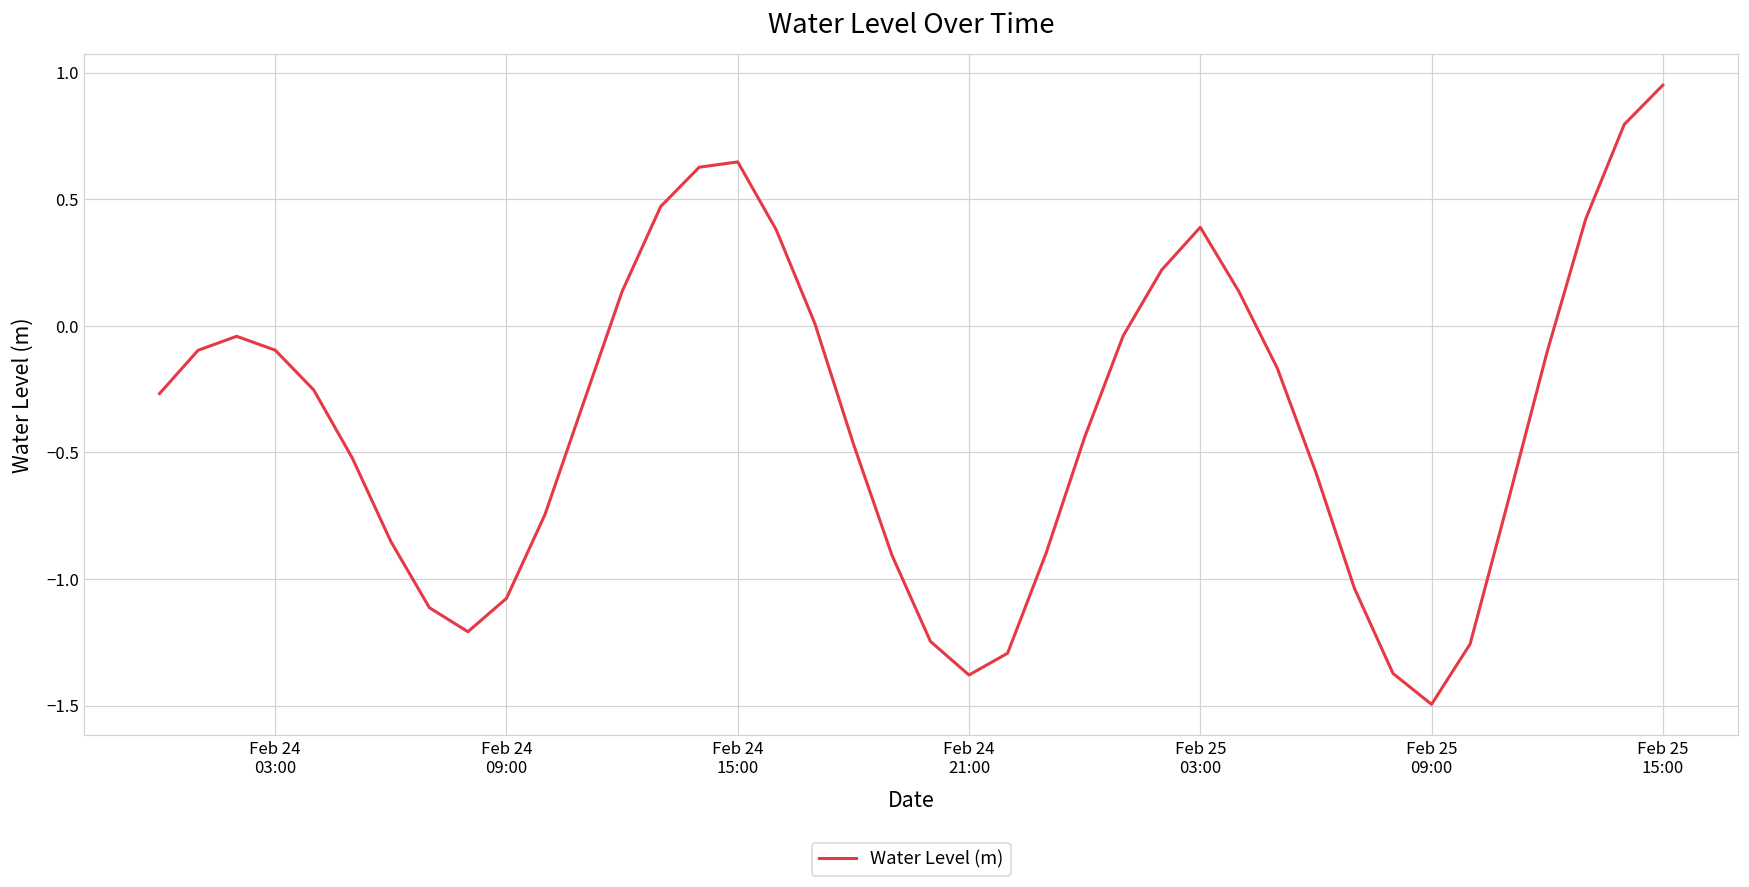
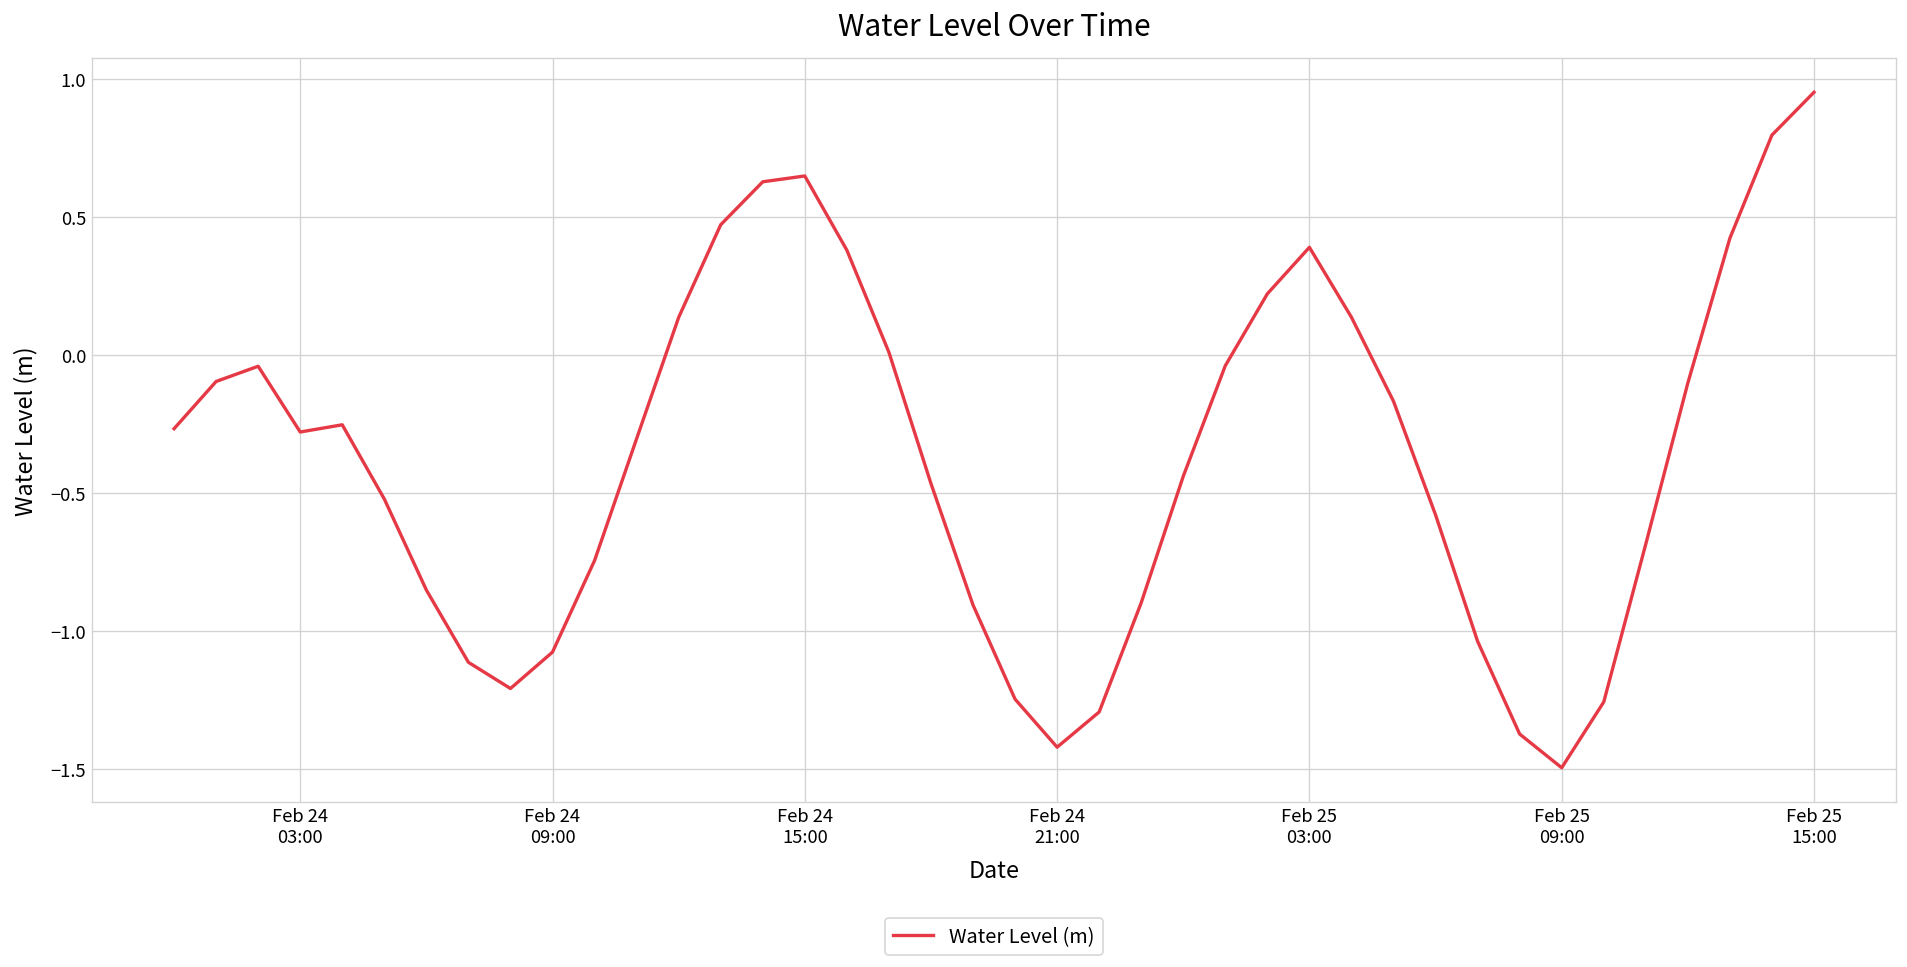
  {
-   "Feb 24 03:00": -0.10,
+   "Feb 24 03:00": -0.28,
    "Feb 24 09:00": -1.08,
    "Feb 24 15:00": 0.65,
-   "Feb 24 21:00": -1.38,
+   "Feb 24 21:00": -1.42,
    "Feb 25 03:00": 0.39,
    "Feb 25 09:00": -1.50,
    "Feb 25 15:00": 0.95
  }
